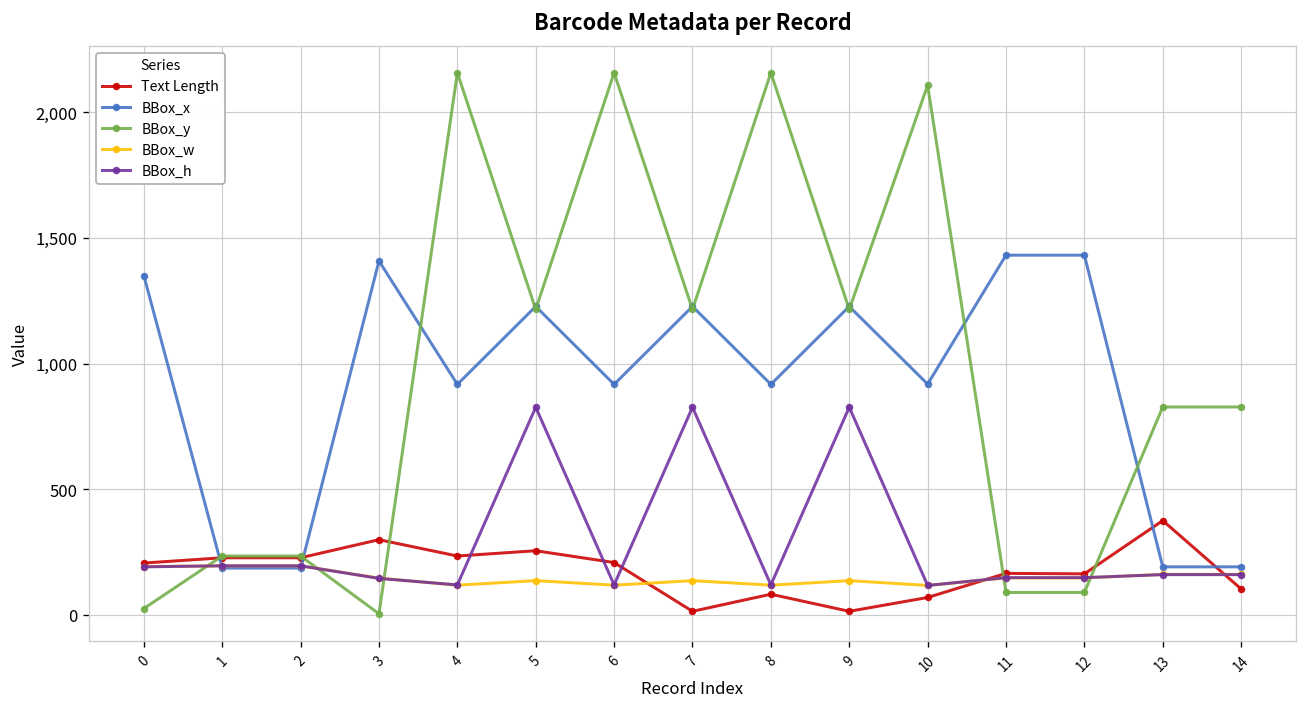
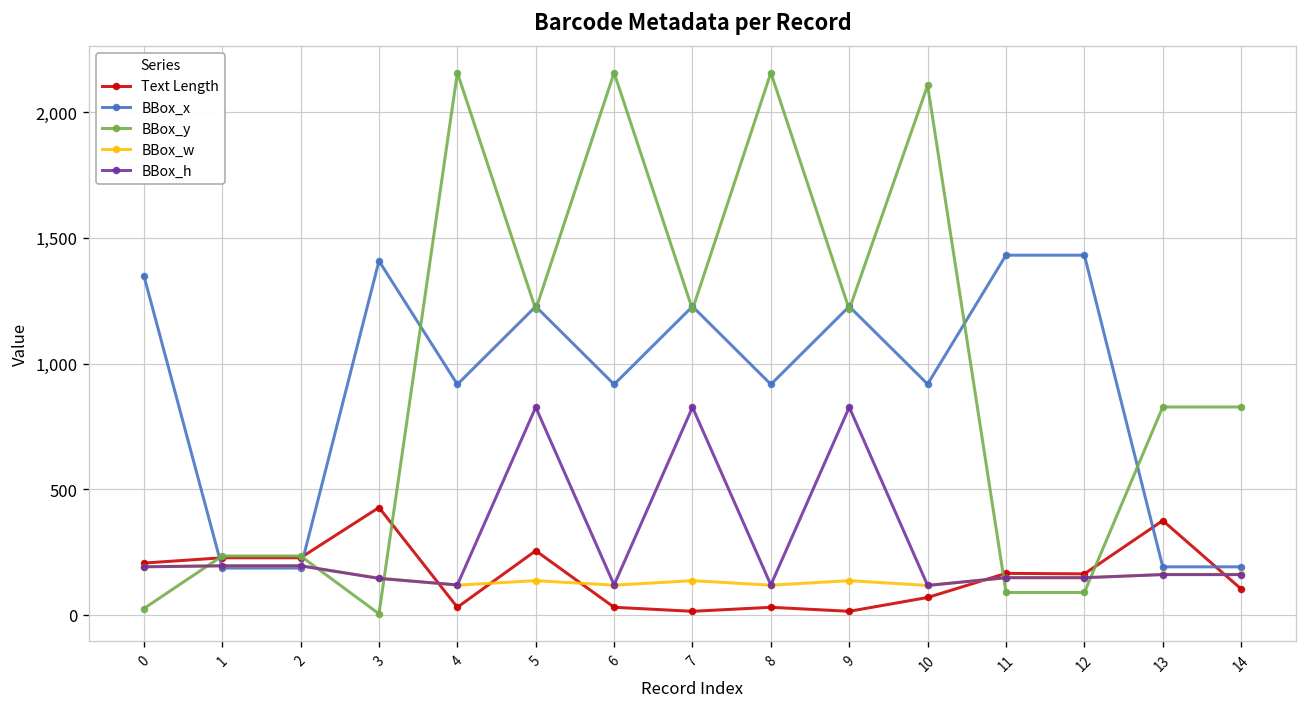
  {
    "Text Length": {
      "0": "210",
-     "3": "300",
-     "4": "230",
+     "3": "430",
+     "4": "30",
      "5": "260",
-     "6": "210",
+     "6": "30",
      "7": "10",
-     "8": "80",
+     "8": "30",
      "9": "10",
      "10": "70",
      "11": "170",
      "12": "160",
      "13": "380",
      "14": "100"
    },
    "BBox_x": {
      "0": "1,350",
      "3": "1,410",
      "4": "920",
      "6": "920",
      "8": "920",
      "10": "920",
      "11": "1,430",
      "12": "1,430",
      "13": "190",
      "14": "190"
    },
    "BBox_y": {
      "0": "30",
      "3": "0",
      "4": "2,160",
      "6": "2,160",
      "8": "2,160",
      "10": "2,110",
      "11": "90",
      "12": "90",
      "13": "830",
      "14": "830"
    },
    "BBox_w": {
      "5": "140",
      "7": "140",
      "9": "140"
    },
    "BBox_h": {
      "5": "830",
      "7": "830",
      "9": "830"
    }
  }
